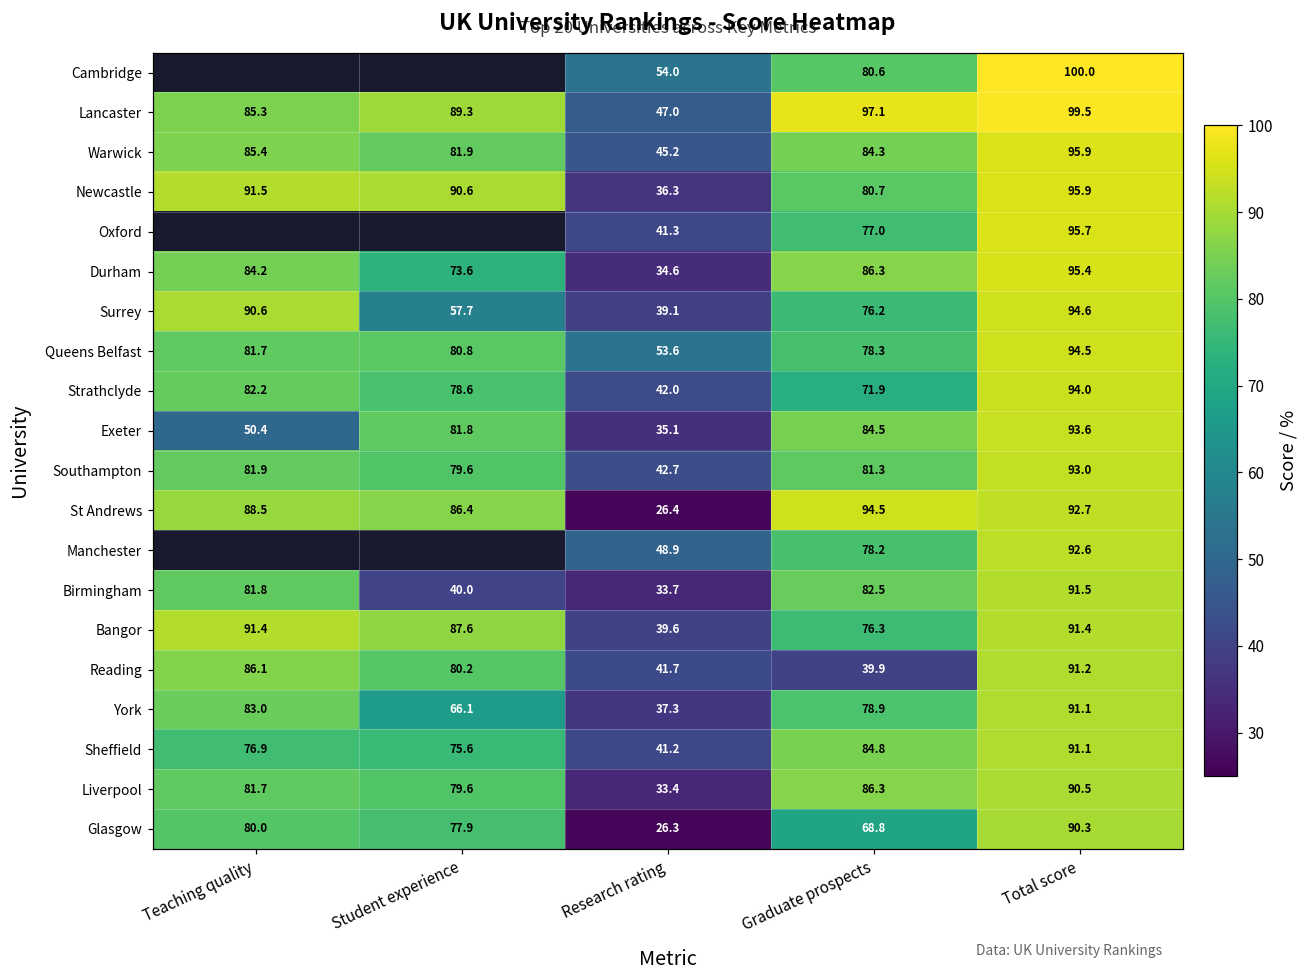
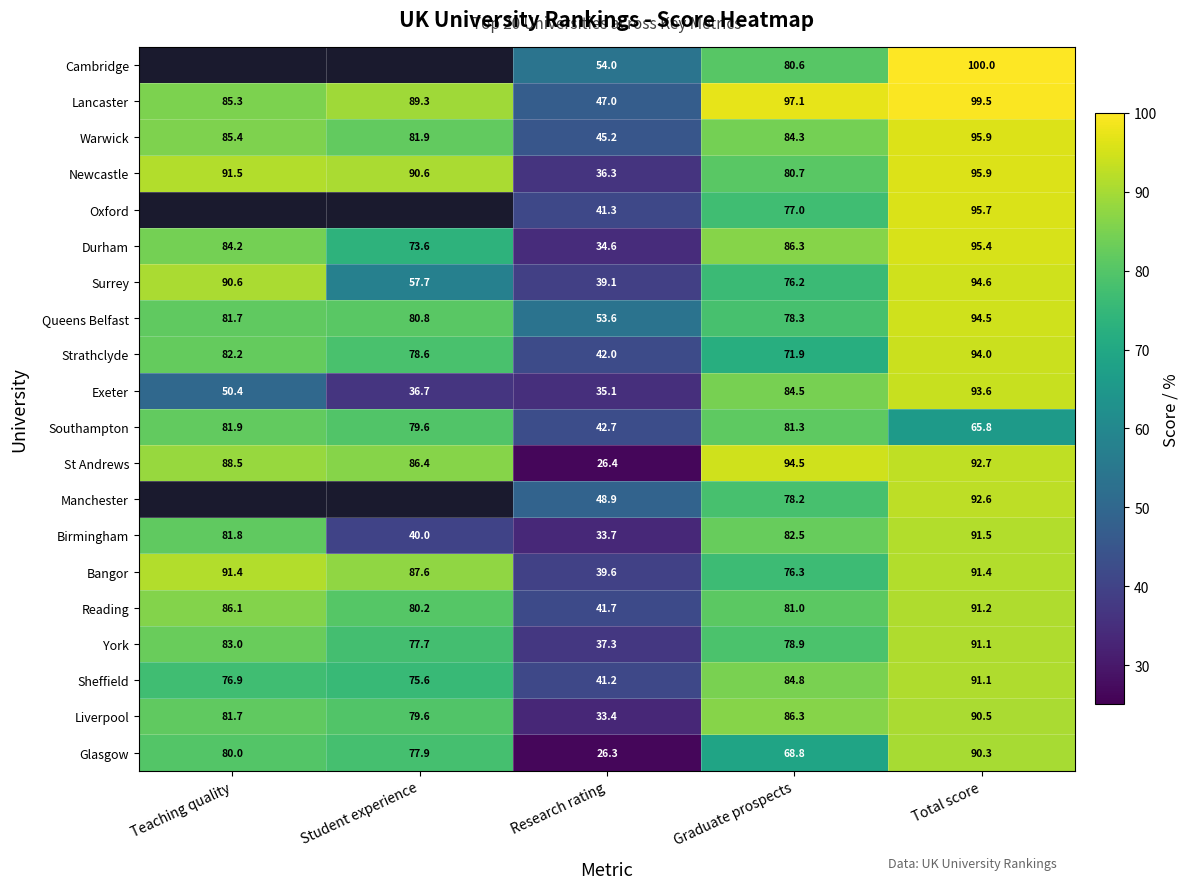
  {
    "Cambridge": {
      "Research rating": 54.0,
      "Graduate prospects": 80.6,
      "Total score": 100.0
    },
    "Lancaster": {
      "Teaching quality": 85.3,
      "Student experience": 89.3,
      "Research rating": 47.0,
      "Graduate prospects": 97.1,
      "Total score": 99.5
    },
    "Warwick": {
      "Teaching quality": 85.4,
      "Student experience": 81.9,
      "Research rating": 45.2,
      "Graduate prospects": 84.3,
      "Total score": 95.9
    },
    "Newcastle": {
      "Teaching quality": 91.5,
      "Student experience": 90.6,
      "Research rating": 36.3,
      "Graduate prospects": 80.7,
      "Total score": 95.9
    },
    "Oxford": {
      "Research rating": 41.3,
      "Graduate prospects": 77.0,
      "Total score": 95.7
    },
    "Durham": {
      "Teaching quality": 84.2,
      "Student experience": 73.6,
      "Research rating": 34.6,
      "Graduate prospects": 86.3,
      "Total score": 95.4
    },
    "Surrey": {
      "Teaching quality": 90.6,
      "Student experience": 57.7,
      "Research rating": 39.1,
      "Graduate prospects": 76.2,
      "Total score": 94.6
    },
    "Queens Belfast": {
      "Teaching quality": 81.7,
      "Student experience": 80.8,
      "Research rating": 53.6,
      "Graduate prospects": 78.3,
      "Total score": 94.5
    },
    "Strathclyde": {
      "Teaching quality": 82.2,
      "Student experience": 78.6,
      "Research rating": 42.0,
      "Graduate prospects": 71.9,
      "Total score": 94.0
    },
    "Exeter": {
      "Teaching quality": 50.4,
-     "Student experience": 81.8,
+     "Student experience": 36.7,
      "Research rating": 35.1,
      "Graduate prospects": 84.5,
      "Total score": 93.6
    },
    "Southampton": {
      "Teaching quality": 81.9,
      "Student experience": 79.6,
      "Research rating": 42.7,
      "Graduate prospects": 81.3,
-     "Total score": 93.0
+     "Total score": 65.8
    },
    "St Andrews": {
      "Teaching quality": 88.5,
      "Student experience": 86.4,
      "Research rating": 26.4,
      "Graduate prospects": 94.5,
      "Total score": 92.7
    },
    "Manchester": {
      "Research rating": 48.9,
      "Graduate prospects": 78.2,
      "Total score": 92.6
    },
    "Birmingham": {
      "Teaching quality": 81.8,
      "Student experience": 40.0,
      "Research rating": 33.7,
      "Graduate prospects": 82.5,
      "Total score": 91.5
    },
    "Bangor": {
      "Teaching quality": 91.4,
      "Student experience": 87.6,
      "Research rating": 39.6,
      "Graduate prospects": 76.3,
      "Total score": 91.4
    },
    "Reading": {
      "Teaching quality": 86.1,
      "Student experience": 80.2,
      "Research rating": 41.7,
-     "Graduate prospects": 39.9,
+     "Graduate prospects": 81.0,
      "Total score": 91.2
    },
    "York": {
      "Teaching quality": 83.0,
-     "Student experience": 66.1,
+     "Student experience": 77.7,
      "Research rating": 37.3,
      "Graduate prospects": 78.9,
      "Total score": 91.1
    },
    "Sheffield": {
      "Teaching quality": 76.9,
      "Student experience": 75.6,
      "Research rating": 41.2,
      "Graduate prospects": 84.8,
      "Total score": 91.1
    },
    "Liverpool": {
      "Teaching quality": 81.7,
      "Student experience": 79.6,
      "Research rating": 33.4,
      "Graduate prospects": 86.3,
      "Total score": 90.5
    },
    "Glasgow": {
      "Teaching quality": 80.0,
      "Student experience": 77.9,
      "Research rating": 26.3,
      "Graduate prospects": 68.8,
      "Total score": 90.3
    }
  }
